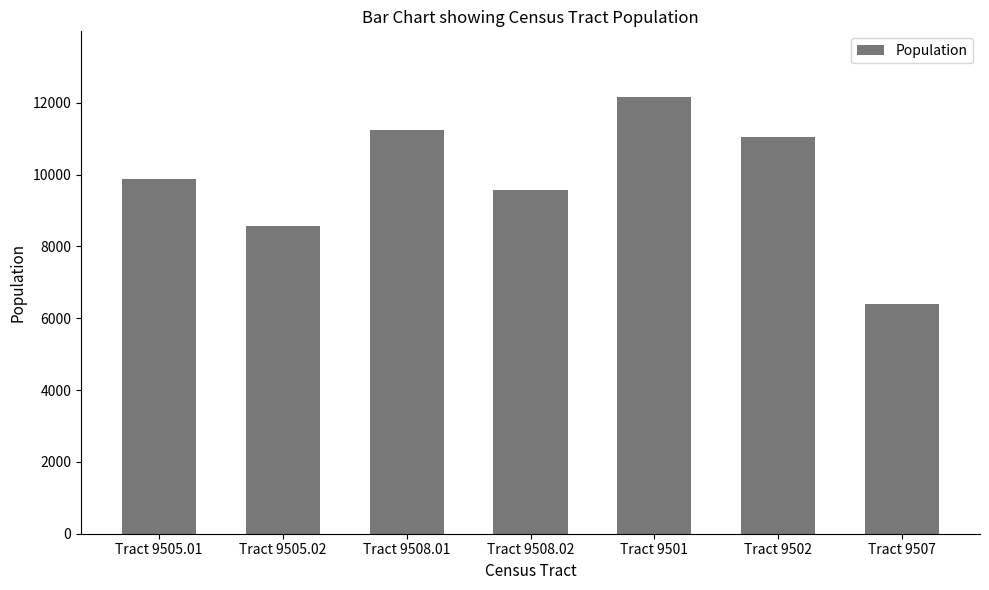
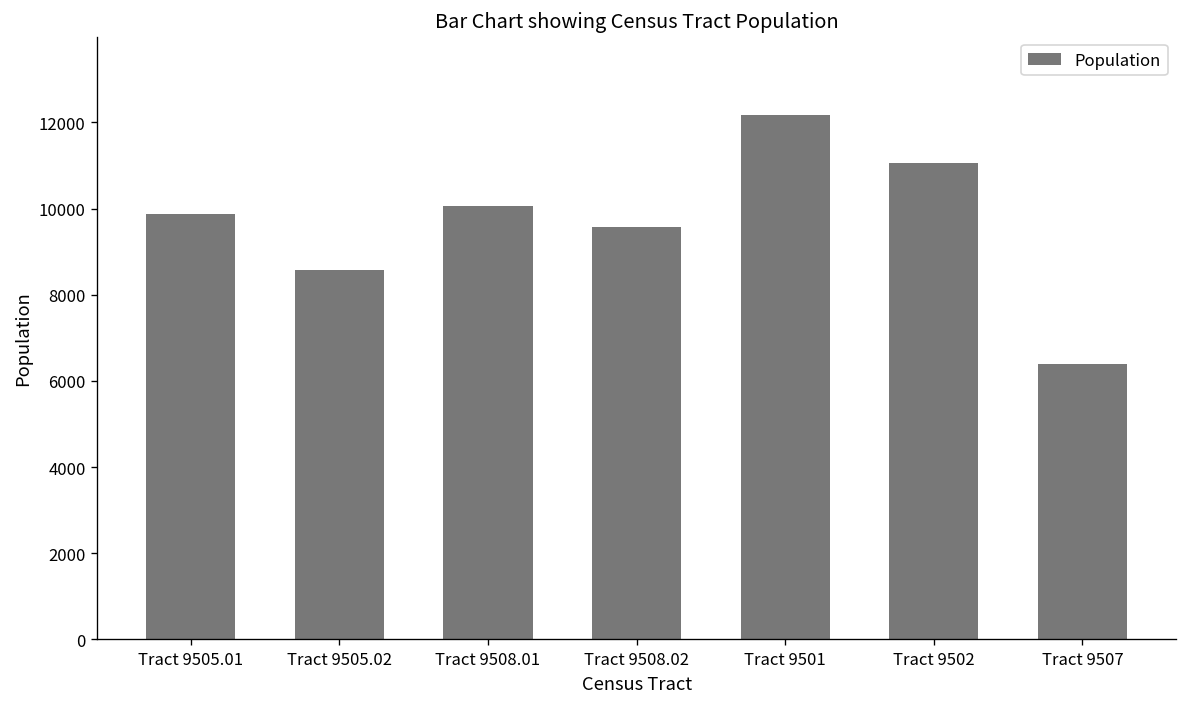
  {
    "Tract 9505.01": 9900,
    "Tract 9505.02": 8600,
-   "Tract 9508.01": 11300,
+   "Tract 9508.01": 10100,
    "Tract 9508.02": 9600,
    "Tract 9501": 12200,
    "Tract 9502": 11100,
    "Tract 9507": 6400
  }
